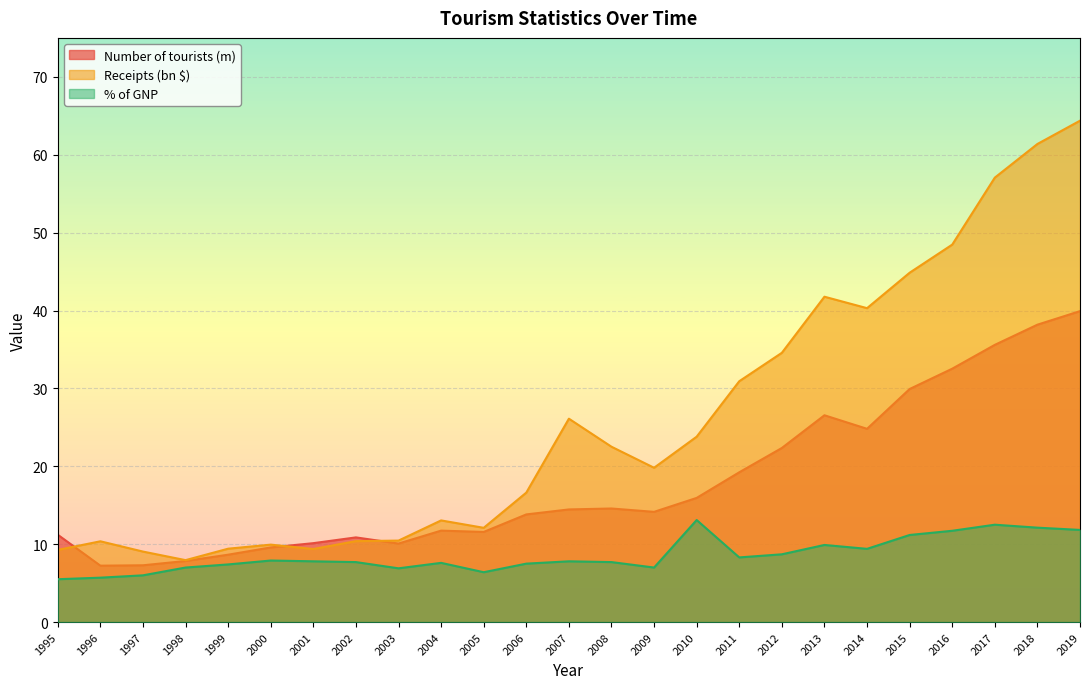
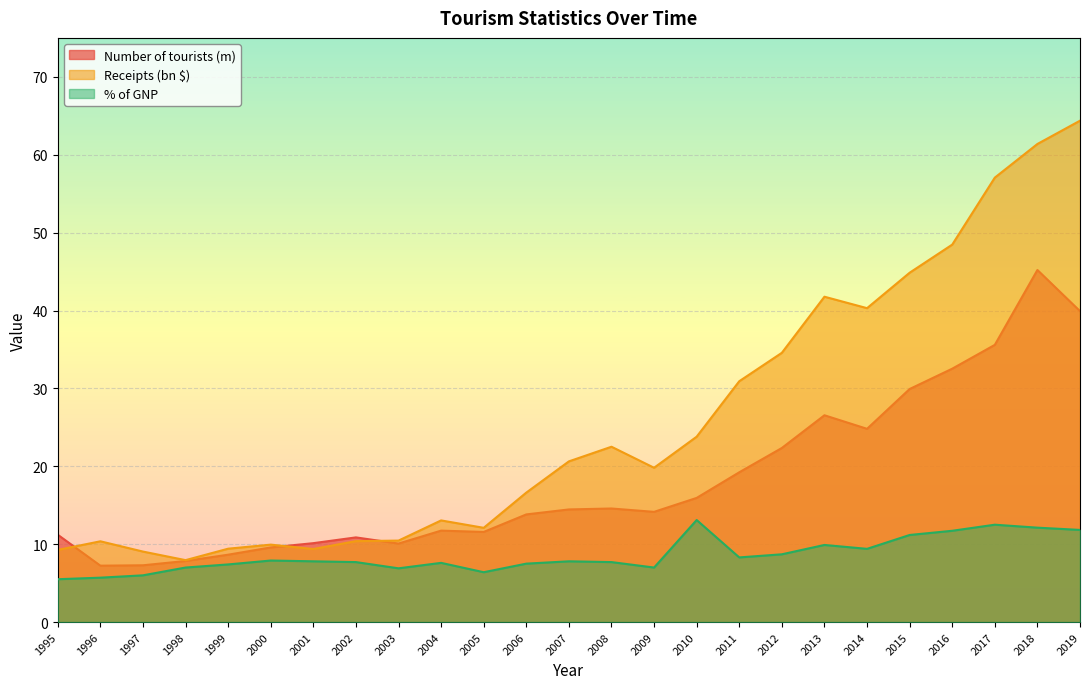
  {
    "Number of tourists (m)": {
      "1995": 11,
      "1996": 7,
      "1997": 7,
      "1999": 9,
      "2000": 10,
      "2001": 10,
      "2002": 11,
      "2003": 10,
      "2004": 12,
      "2005": 12,
      "2006": 14,
      "2007": 14,
      "2008": 15,
      "2009": 14,
      "2010": 16,
      "2011": 19,
      "2012": 22,
      "2013": 27,
      "2014": 25,
      "2015": 30,
      "2016": 33,
      "2017": 36,
-     "2018": 38,
+     "2018": 45,
      "2019": 40
    },
    "Receipts (bn $)": {
      "1995": 9,
      "1996": 10,
      "1997": 9,
      "1999": 9,
      "2000": 10,
      "2001": 9,
      "2002": 10,
      "2003": 10,
      "2004": 13,
      "2005": 12,
      "2006": 17,
-     "2007": 26,
+     "2007": 21,
      "2008": 23,
      "2009": 20,
      "2010": 24,
      "2011": 31,
      "2012": 35,
      "2013": 42,
      "2014": 40,
      "2015": 45,
      "2016": 48,
      "2017": 57,
      "2018": 61,
      "2019": 64
    },
    "% of GNP": {
      "1995": 6,
      "1996": 6,
      "1997": 6,
      "1998": 7,
      "1999": 7,
      "2000": 8,
      "2001": 8,
      "2002": 8,
      "2003": 7,
      "2004": 8,
      "2005": 6,
      "2006": 8,
      "2007": 8,
      "2008": 8,
      "2009": 7,
      "2010": 13,
      "2011": 8,
      "2012": 9,
      "2013": 10,
      "2014": 9,
      "2015": 11,
      "2016": 12,
      "2017": 13,
      "2018": 12,
      "2019": 12
    }
  }
